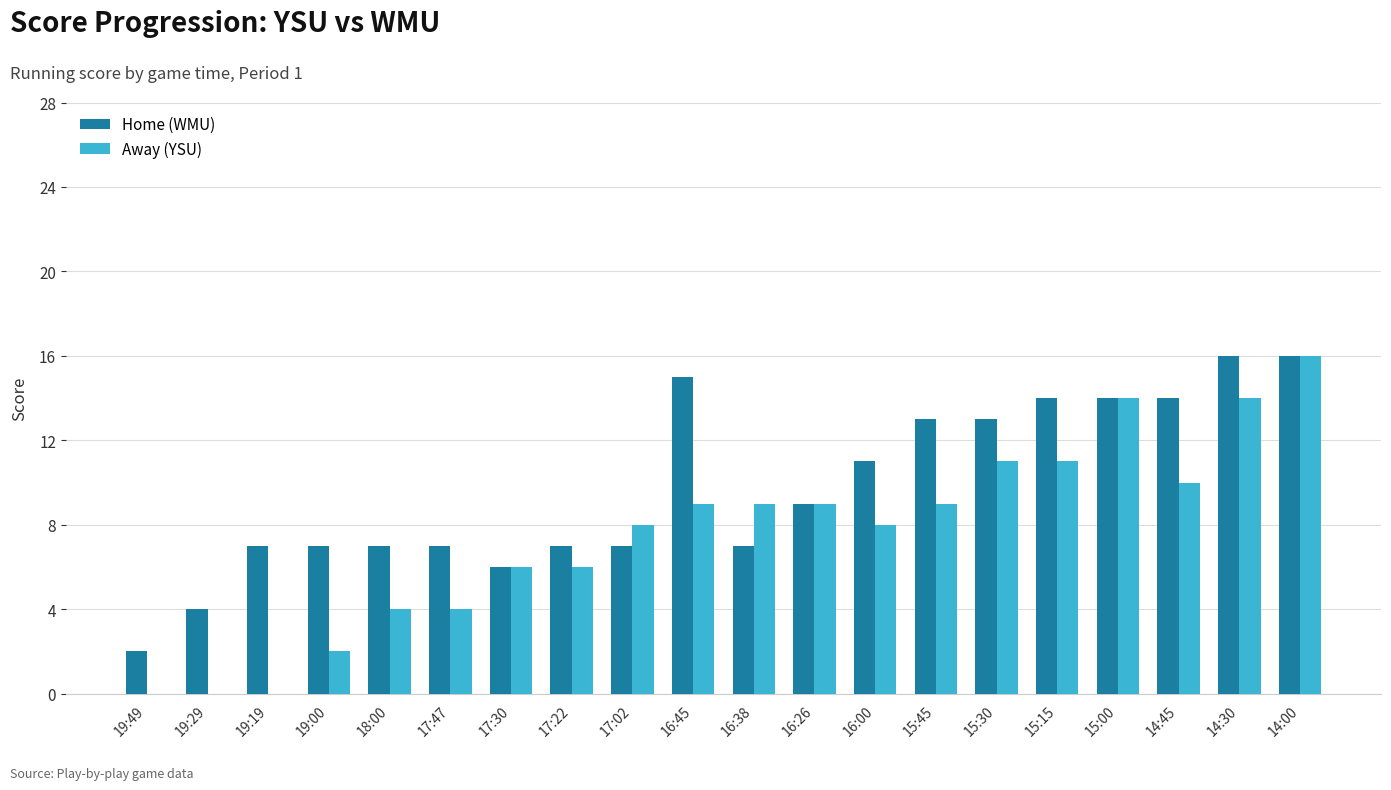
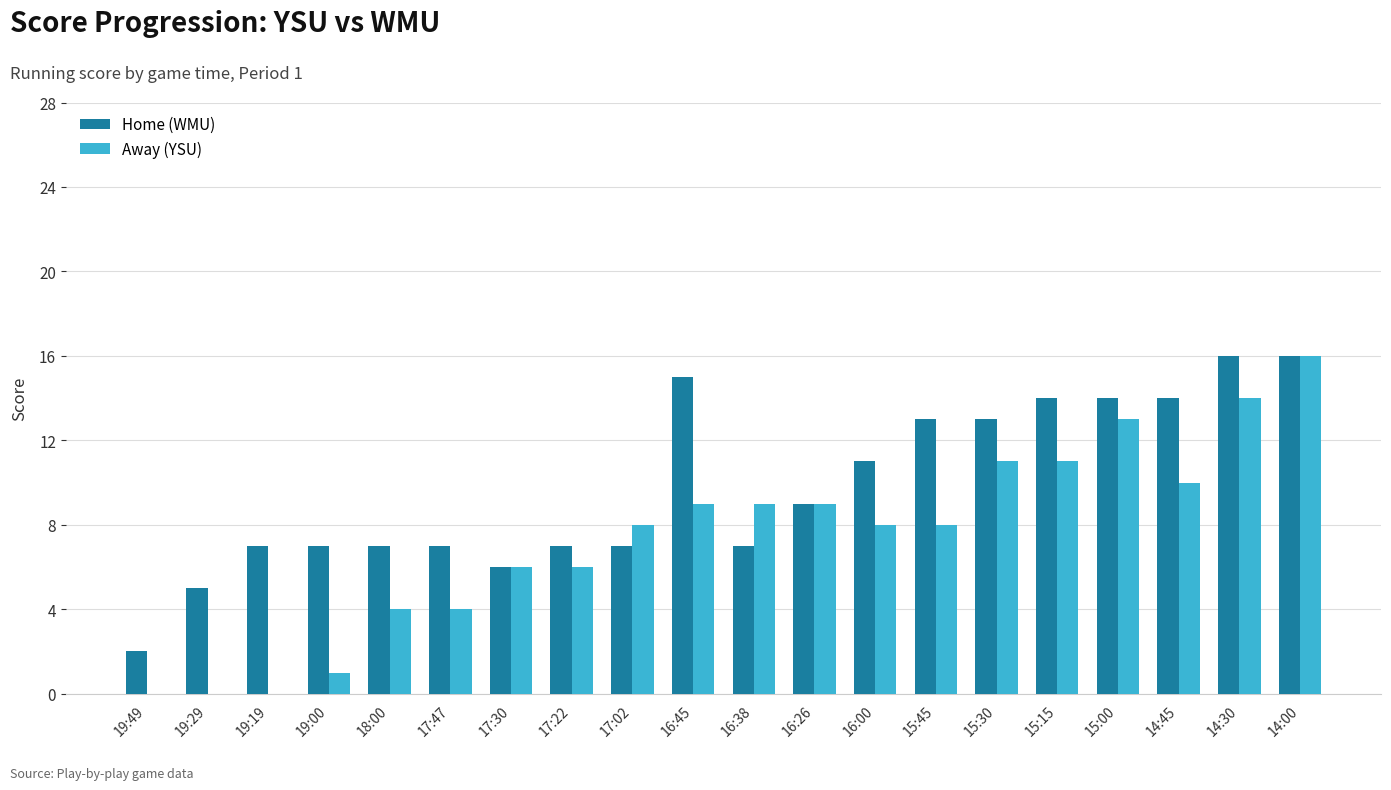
  {
    "Home (WMU)": {
      "19:49": 2,
-     "19:29": 4,
+     "19:29": 5,
      "19:19": 7,
      "19:00": 7,
      "18:00": 7,
      "17:47": 7,
      "17:30": 6,
      "17:22": 7,
      "17:02": 7,
      "16:45": 15,
      "16:38": 7,
      "16:26": 9,
      "16:00": 11,
      "15:45": 13,
      "15:30": 13,
      "15:15": 14,
      "15:00": 14,
      "14:45": 14,
      "14:30": 16,
      "14:00": 16
    },
    "Away (YSU)": {
      "19:49": 0,
      "19:29": 0,
      "19:19": 0,
-     "19:00": 2,
+     "19:00": 1,
      "18:00": 4,
      "17:47": 4,
      "17:30": 6,
      "17:22": 6,
      "17:02": 8,
      "16:45": 9,
      "16:38": 9,
      "16:26": 9,
      "16:00": 8,
-     "15:45": 9,
+     "15:45": 8,
      "15:30": 11,
      "15:15": 11,
-     "15:00": 14,
+     "15:00": 13,
      "14:45": 10,
      "14:30": 14,
      "14:00": 16
    }
  }
